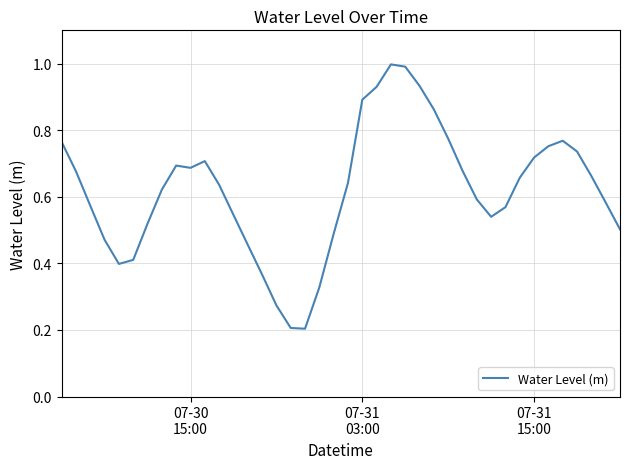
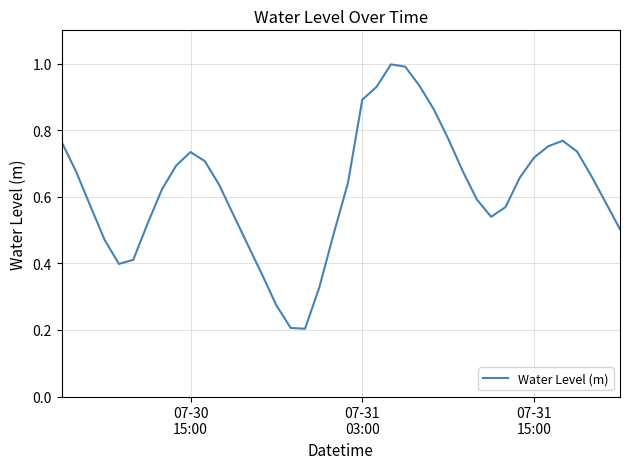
  {
-   "07-30 15:00": 0.69,
+   "07-30 15:00": 0.73,
    "07-31 03:00": 0.89,
    "07-31 15:00": 0.72
  }
